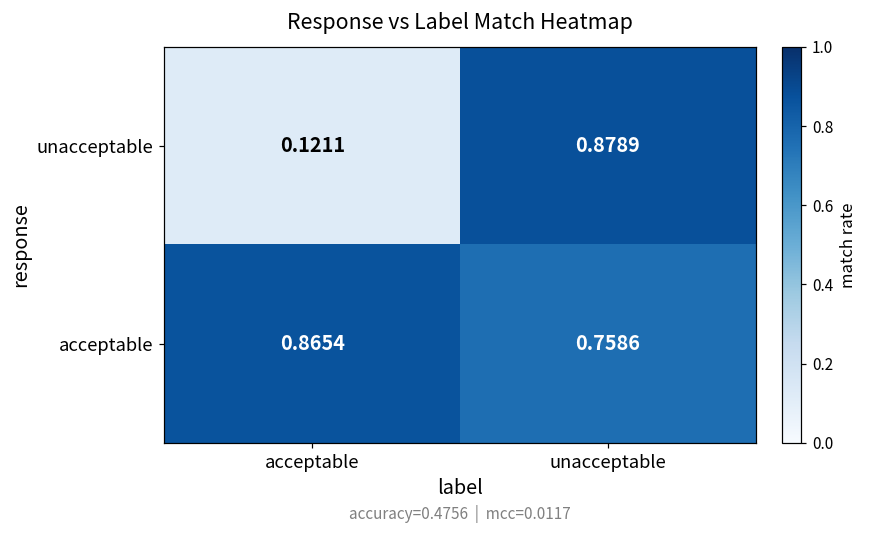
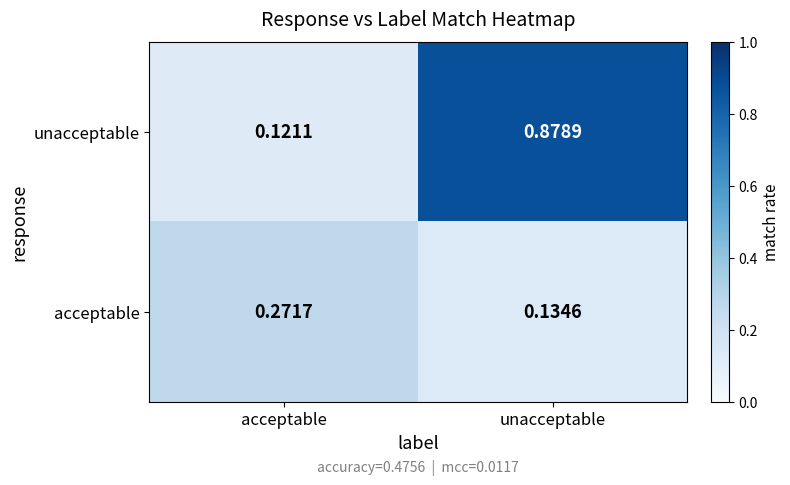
  {
    "unacceptable": {
      "acceptable": 0.1211,
      "unacceptable": 0.8789
    },
    "acceptable": {
-     "acceptable": 0.8654,
-     "unacceptable": 0.7586
+     "acceptable": 0.2717,
+     "unacceptable": 0.1346
    }
  }
